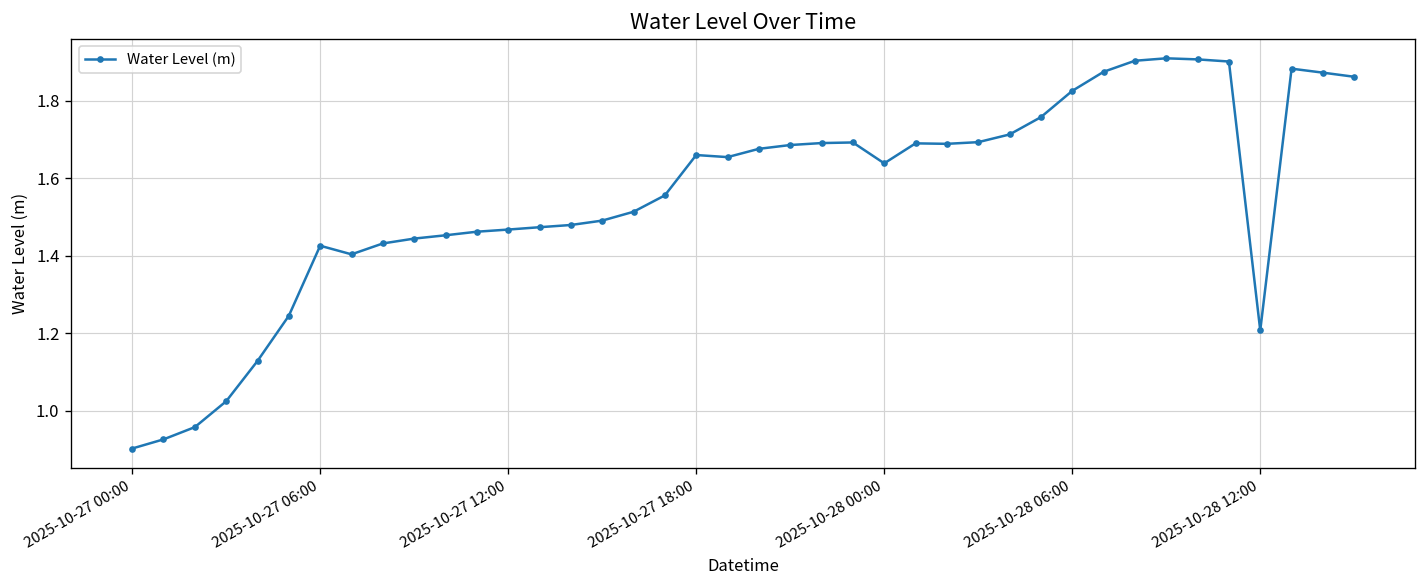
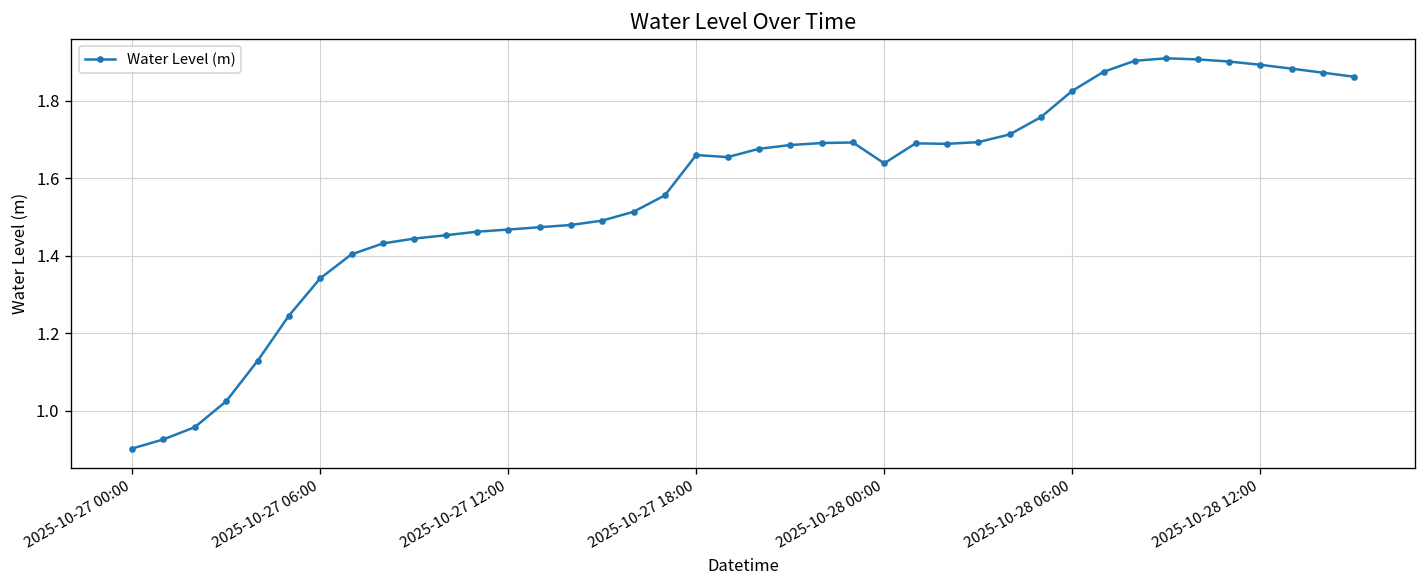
  {
    "2025-10-27 00:00": 0.90,
-   "2025-10-27 06:00": 1.43,
+   "2025-10-27 06:00": 1.34,
    "2025-10-27 12:00": 1.47,
    "2025-10-27 18:00": 1.66,
    "2025-10-28 00:00": 1.64,
    "2025-10-28 06:00": 1.83,
-   "2025-10-28 12:00": 1.21
+   "2025-10-28 12:00": 1.89
  }
